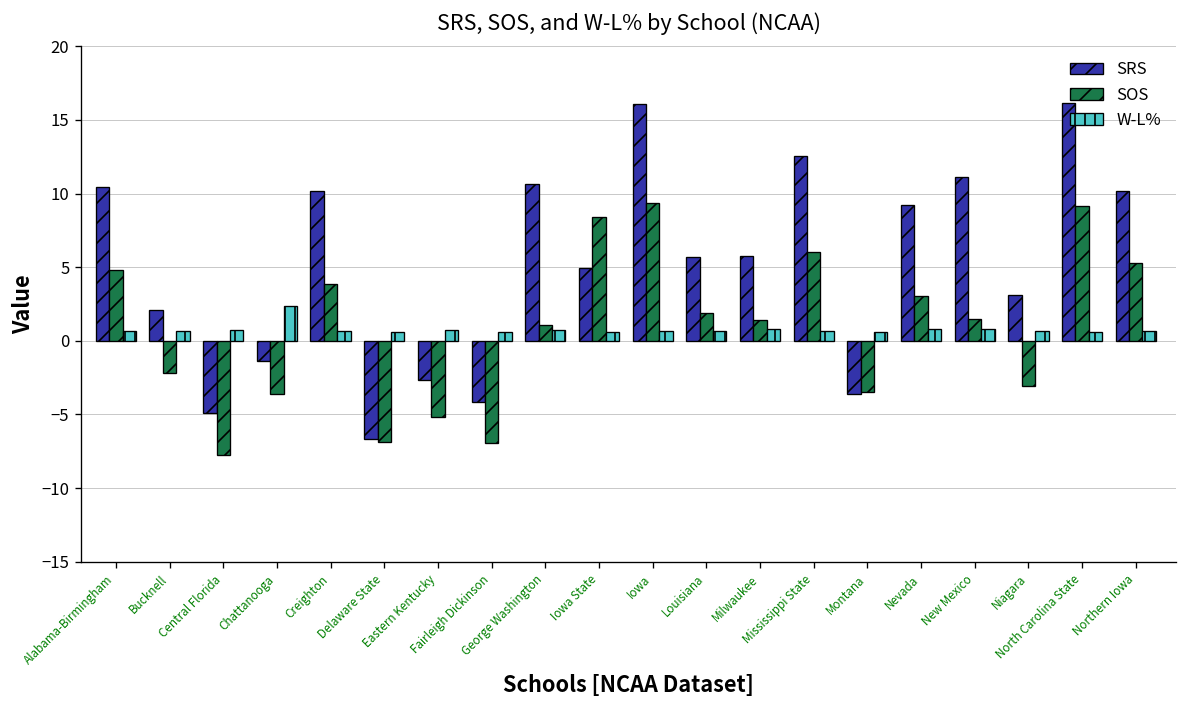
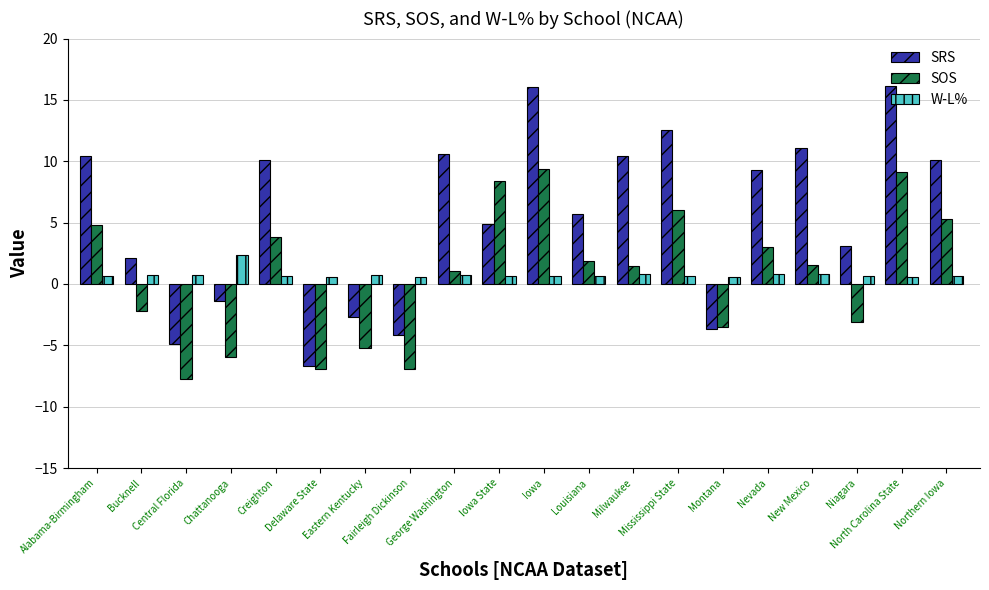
  {
    "SRS": {
      "Alabama-Birmingham": 10.4,
      "Bucknell": 2.1,
      "Central Florida": -4.9,
      "Chattanooga": -1.4,
      "Creighton": 10.1,
      "Delaware State": -6.7,
      "Eastern Kentucky": -2.7,
      "Fairleigh Dickinson": -4.1,
      "George Washington": 10.6,
      "Iowa State": 4.9,
      "Iowa": 16.1,
      "Louisiana": 5.7,
-     "Milwaukee": 5.7,
+     "Milwaukee": 10.4,
      "Mississippi State": 12.6,
      "Montana": -3.6,
      "Nevada": 9.3,
      "New Mexico": 11.1,
      "Niagara": 3.1,
      "North Carolina State": 16.2,
      "Northern Iowa": 10.1
    },
    "SOS": {
      "Alabama-Birmingham": 4.8,
      "Bucknell": -2.2,
      "Central Florida": -7.8,
-     "Chattanooga": -3.6,
+     "Chattanooga": -5.9,
      "Creighton": 3.8,
      "Delaware State": -6.9,
      "Eastern Kentucky": -5.2,
      "Fairleigh Dickinson": -6.9,
      "George Washington": 1.1,
      "Iowa State": 8.4,
      "Iowa": 9.3,
      "Louisiana": 1.9,
      "Milwaukee": 1.4,
      "Mississippi State": 6.1,
      "Montana": -3.5,
      "Nevada": 3.0,
      "New Mexico": 1.5,
      "Niagara": -3.1,
      "North Carolina State": 9.2,
      "Northern Iowa": 5.3
    },
    "W-L%": {
      "Alabama-Birmingham": 0.7,
      "Bucknell": 0.7,
      "Central Florida": 0.7,
      "Chattanooga": 2.3,
      "Creighton": 0.7,
      "Delaware State": 0.6,
      "Eastern Kentucky": 0.7,
      "Fairleigh Dickinson": 0.6,
      "George Washington": 0.7,
      "Iowa State": 0.6,
      "Iowa": 0.6,
      "Louisiana": 0.6,
      "Milwaukee": 0.8,
      "Mississippi State": 0.7,
      "Montana": 0.6,
      "Nevada": 0.8,
      "New Mexico": 0.8,
      "Niagara": 0.7,
      "North Carolina State": 0.6,
      "Northern Iowa": 0.7
    }
  }
